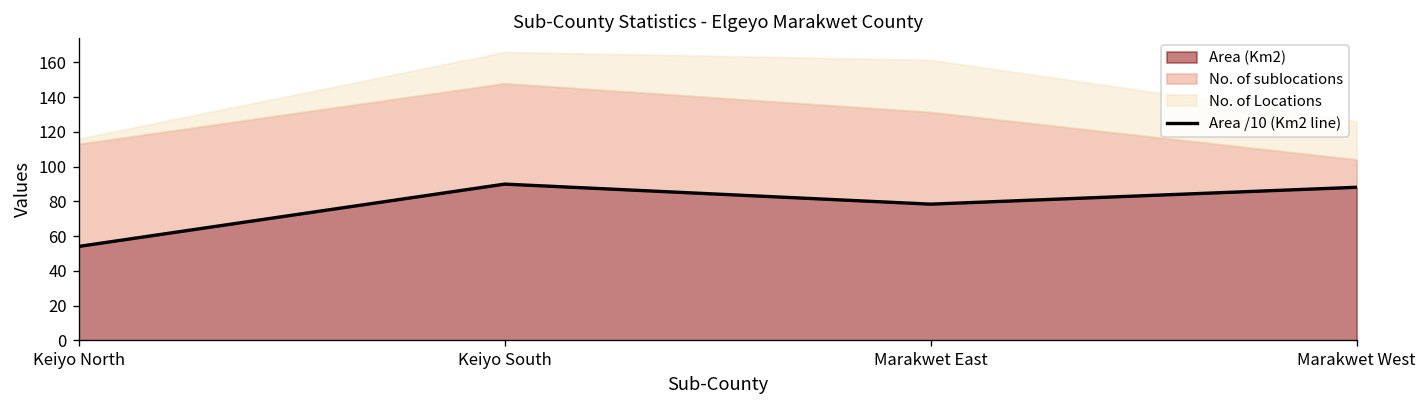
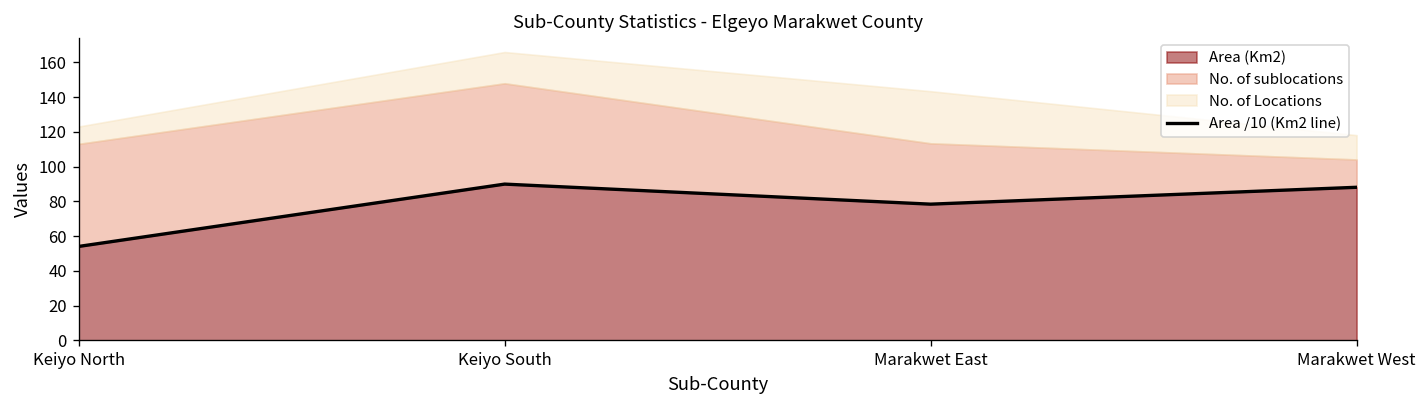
  {
    "Area (Km2)": {
      "Keiyo North": 54,
      "Keiyo South": 90,
      "Marakwet East": 78,
      "Marakwet West": 88
    },
    "No. of sublocations": {
      "Keiyo North": 59,
      "Keiyo South": 58,
-     "Marakwet East": 53,
+     "Marakwet East": 35,
      "Marakwet West": 16
    },
    "No. of Locations": {
-     "Keiyo North": 3,
+     "Keiyo North": 10,
      "Keiyo South": 18,
      "Marakwet East": 30,
-     "Marakwet West": 22
+     "Marakwet West": 14
    }
  }
